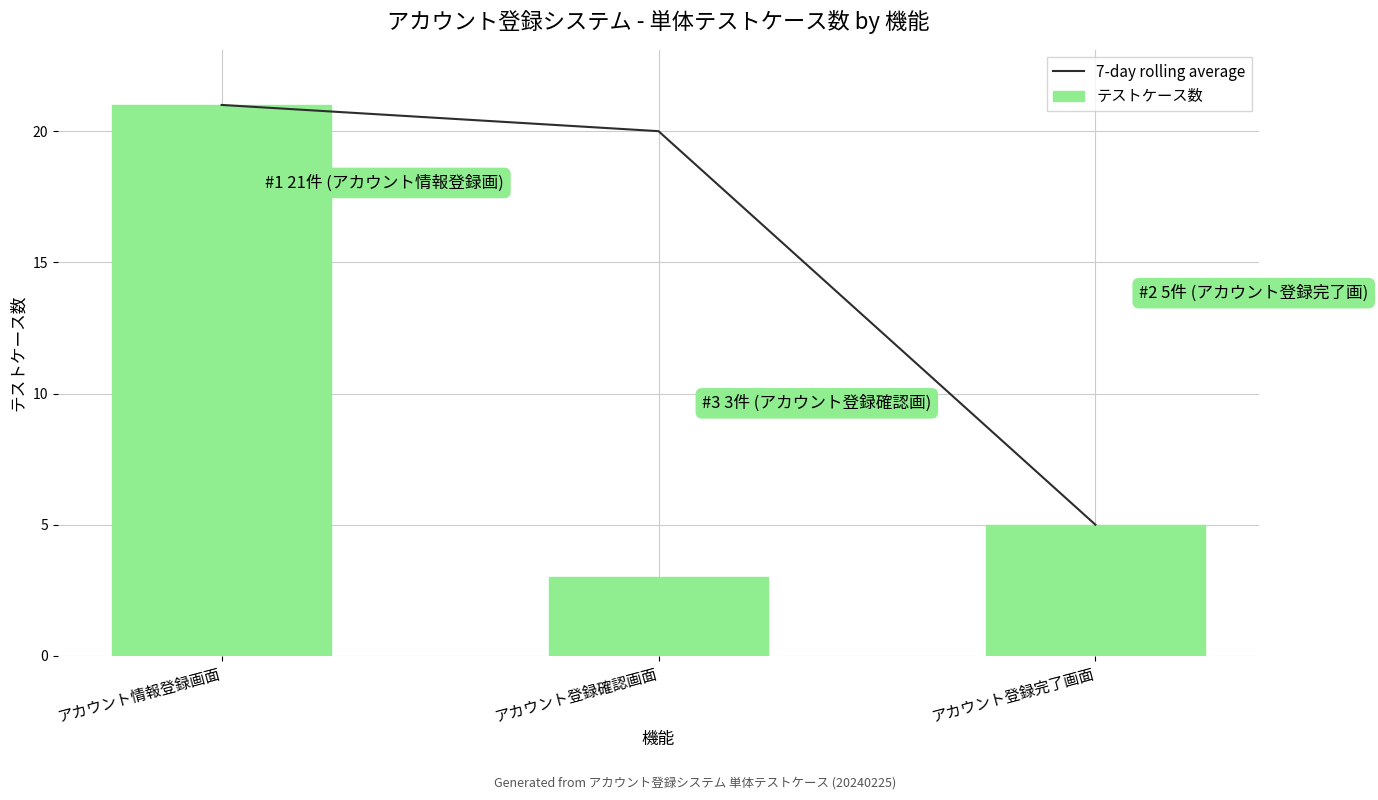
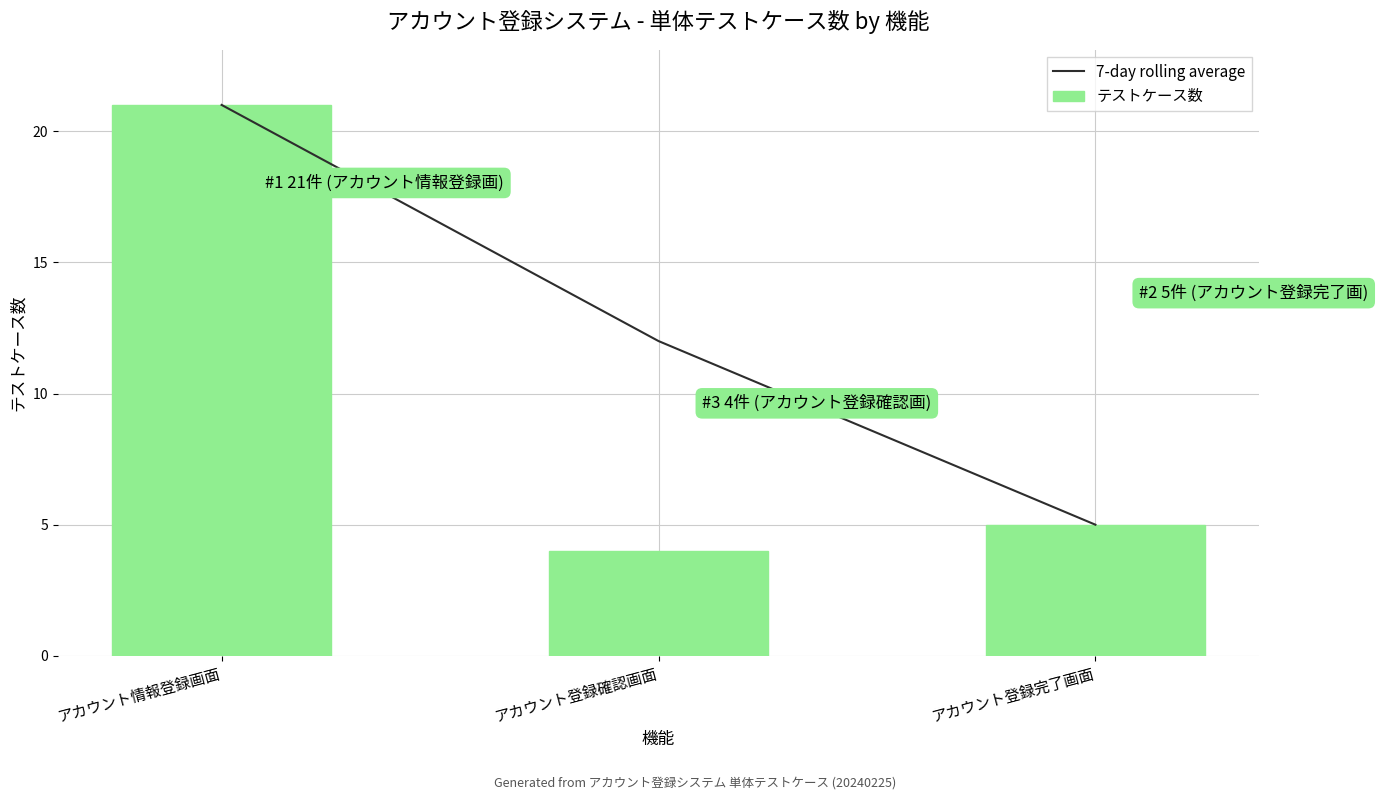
  {
    "7-day rolling average": {
      "アカウント情報登録画面": "21",
-     "アカウント登録確認画面": "20",
+     "アカウント登録確認画面": "12",
      "アカウント登録完了画面": "5"
    },
    "テストケース数": {
-     "アカウント登録確認画面": "3件"
+     "アカウント登録確認画面": "4件"
    }
  }
